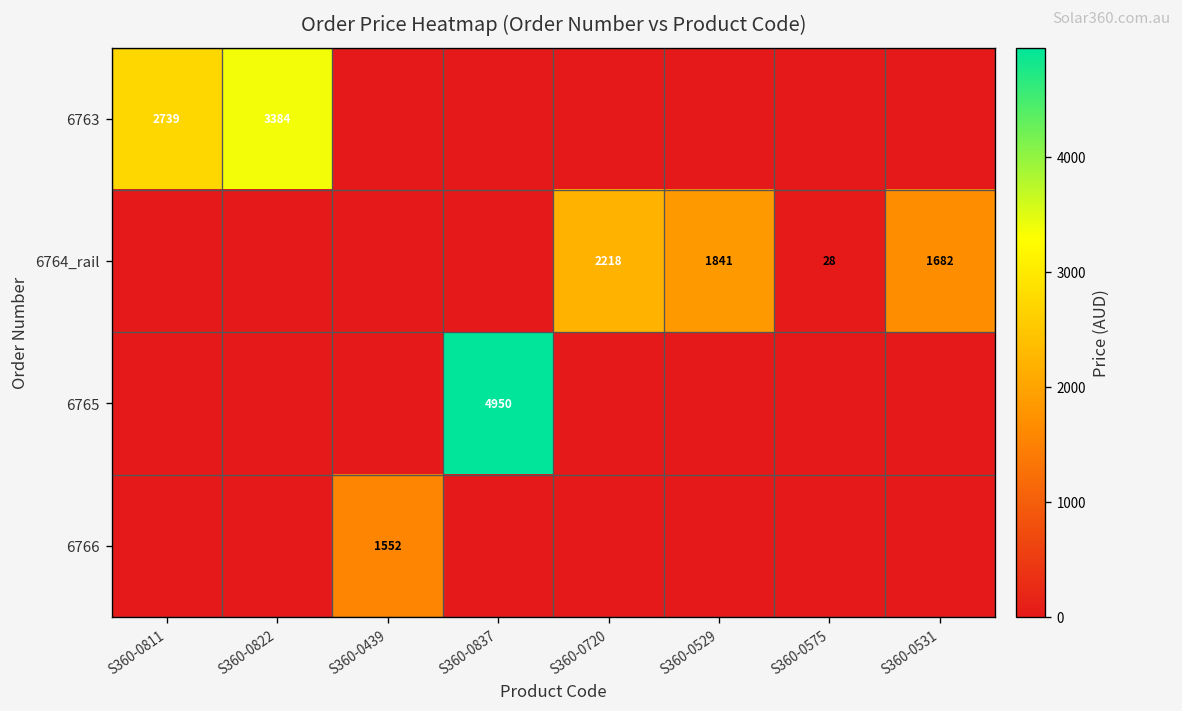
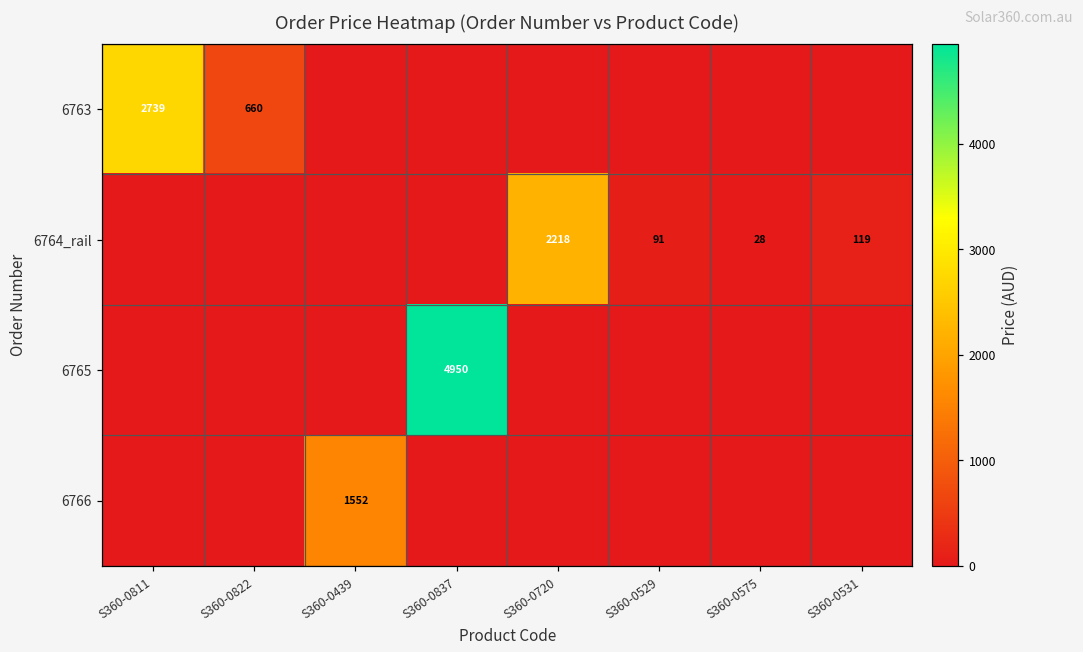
  {
    "6763": {
      "S360-0811": 2739,
-     "S360-0822": 3384
+     "S360-0822": 660
    },
    "6764_rail": {
      "S360-0720": 2218,
-     "S360-0529": 1841,
+     "S360-0529": 91,
      "S360-0575": 28,
-     "S360-0531": 1682
+     "S360-0531": 119
    },
    "6765": {
      "S360-0837": 4950
    },
    "6766": {
      "S360-0439": 1552
    }
  }
